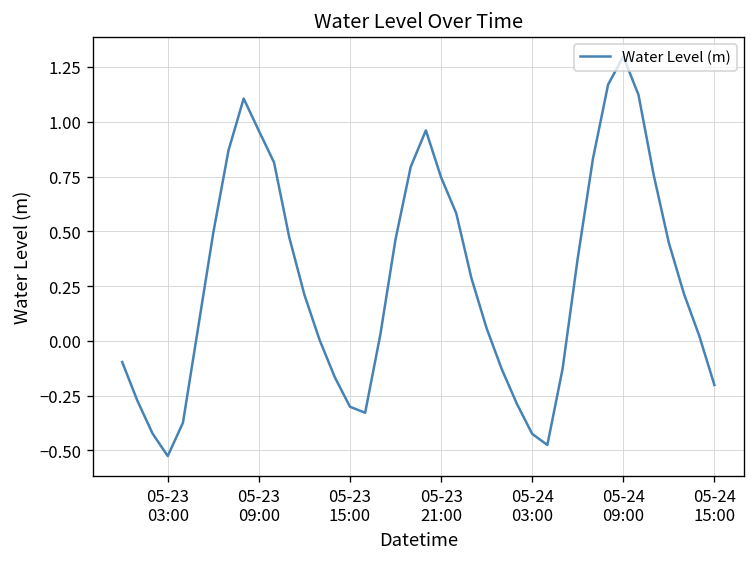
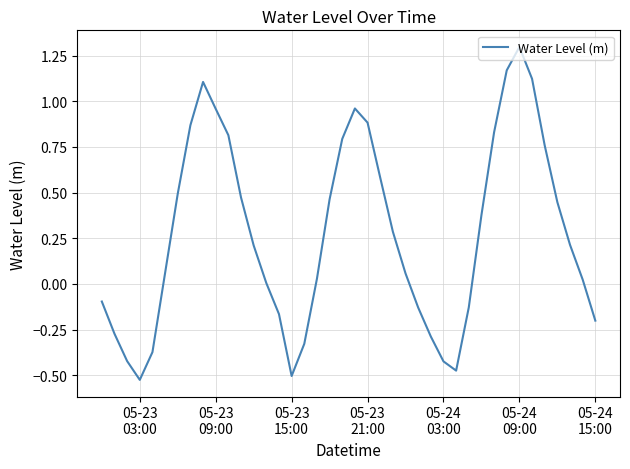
  {
    "05-23 03:00": -0.53,
    "05-23 09:00": 0.96,
-   "05-23 15:00": -0.30,
-   "05-23 21:00": 0.75,
+   "05-23 15:00": -0.50,
+   "05-23 21:00": 0.88,
    "05-24 03:00": -0.42,
    "05-24 15:00": -0.20
  }
